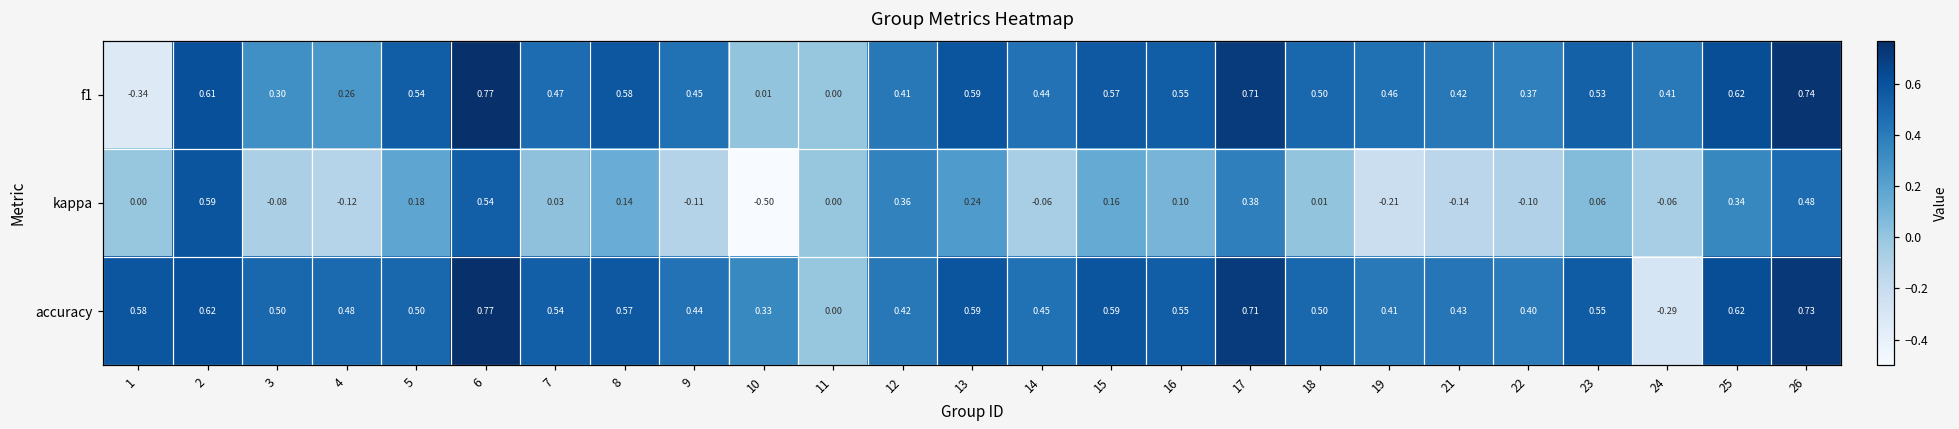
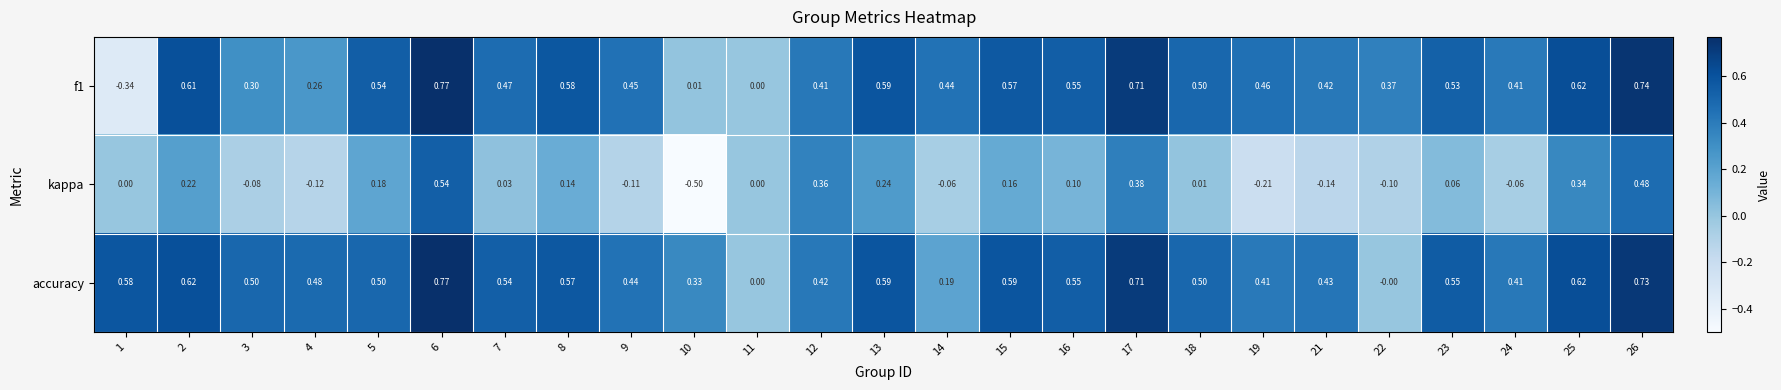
  {
    "f1": {
      "1": -0.34,
      "2": 0.61,
      "3": 0.30,
      "4": 0.26,
      "5": 0.54,
      "6": 0.77,
      "7": 0.47,
      "8": 0.58,
      "9": 0.45,
      "10": 0.01,
      "11": 0.00,
      "12": 0.41,
      "13": 0.59,
      "14": 0.44,
      "15": 0.57,
      "16": 0.55,
      "17": 0.71,
      "18": 0.50,
      "19": 0.46,
      "21": 0.42,
      "22": 0.37,
      "23": 0.53,
      "24": 0.41,
      "25": 0.62,
      "26": 0.74
    },
    "kappa": {
      "1": 0.00,
-     "2": 0.59,
+     "2": 0.22,
      "3": -0.08,
      "4": -0.12,
      "5": 0.18,
      "6": 0.54,
      "7": 0.03,
      "8": 0.14,
      "9": -0.11,
      "10": -0.50,
      "11": 0.00,
      "12": 0.36,
      "13": 0.24,
      "14": -0.06,
      "15": 0.16,
      "16": 0.10,
      "17": 0.38,
      "18": 0.01,
      "19": -0.21,
      "21": -0.14,
      "22": -0.10,
      "23": 0.06,
      "24": -0.06,
      "25": 0.34,
      "26": 0.48
    },
    "accuracy": {
      "1": 0.58,
      "2": 0.62,
      "3": 0.50,
      "4": 0.48,
      "5": 0.50,
      "6": 0.77,
      "7": 0.54,
      "8": 0.57,
      "9": 0.44,
      "10": 0.33,
      "11": 0.00,
      "12": 0.42,
      "13": 0.59,
-     "14": 0.45,
+     "14": 0.19,
      "15": 0.59,
      "16": 0.55,
      "17": 0.71,
      "18": 0.50,
      "19": 0.41,
      "21": 0.43,
-     "22": 0.40,
+     "22": -0.00,
      "23": 0.55,
-     "24": -0.29,
+     "24": 0.41,
      "25": 0.62,
      "26": 0.73
    }
  }
